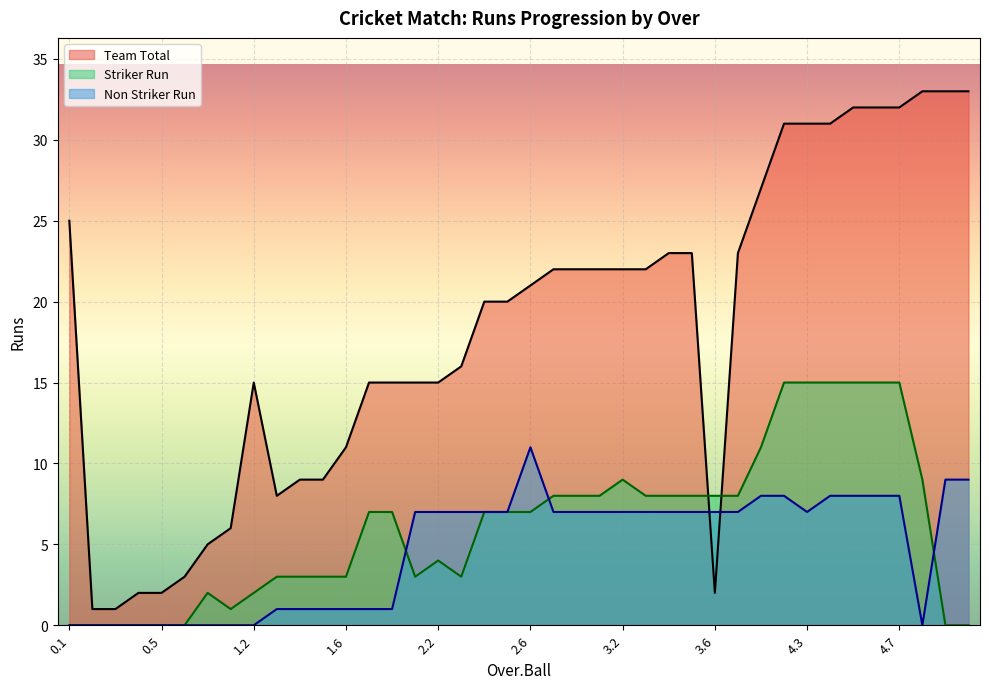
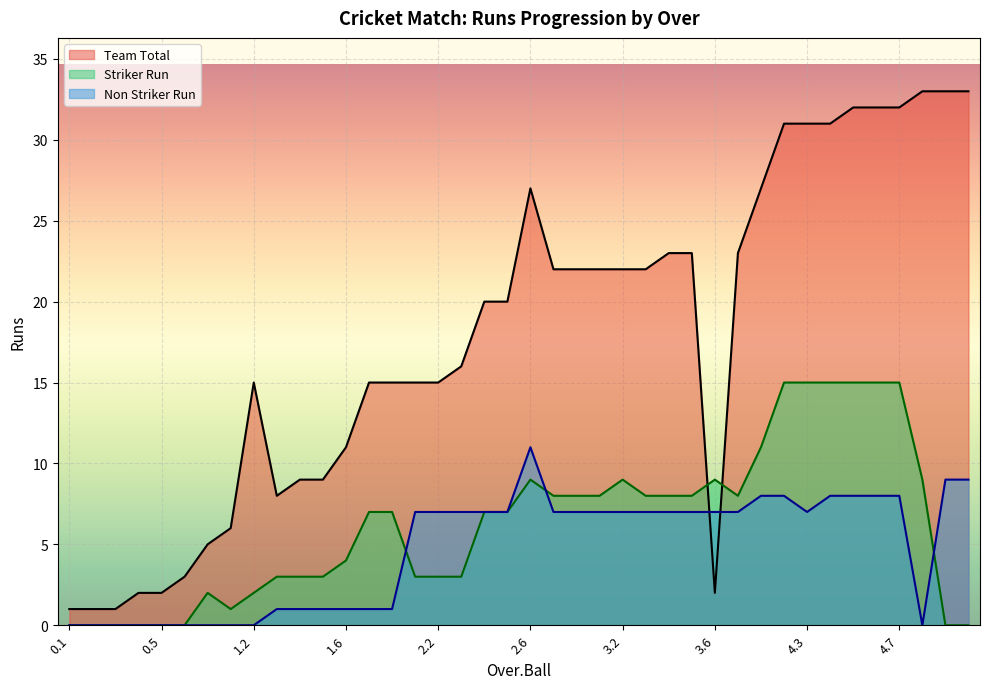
  {
    "Team Total": {
-     "0.1": 25,
+     "0.1": 1,
      "0.5": 2,
      "1.2": 15,
      "1.6": 11,
      "2.2": 15,
-     "2.6": 21,
+     "2.6": 27,
      "3.2": 22,
      "3.6": 2,
      "4.3": 31,
      "4.7": 32
    },
    "Striker Run": {
      "1.2": 2,
-     "1.6": 3,
-     "2.2": 4,
-     "2.6": 7,
+     "1.6": 4,
+     "2.2": 3,
+     "2.6": 9,
      "3.2": 9,
-     "3.6": 8,
+     "3.6": 9,
      "4.3": 15,
      "4.7": 15
    },
    "Non Striker Run": {
      "1.2": 0,
      "1.6": 1,
      "2.2": 7,
      "2.6": 11,
      "3.2": 7,
      "3.6": 7,
      "4.3": 7,
      "4.7": 8
    }
  }
